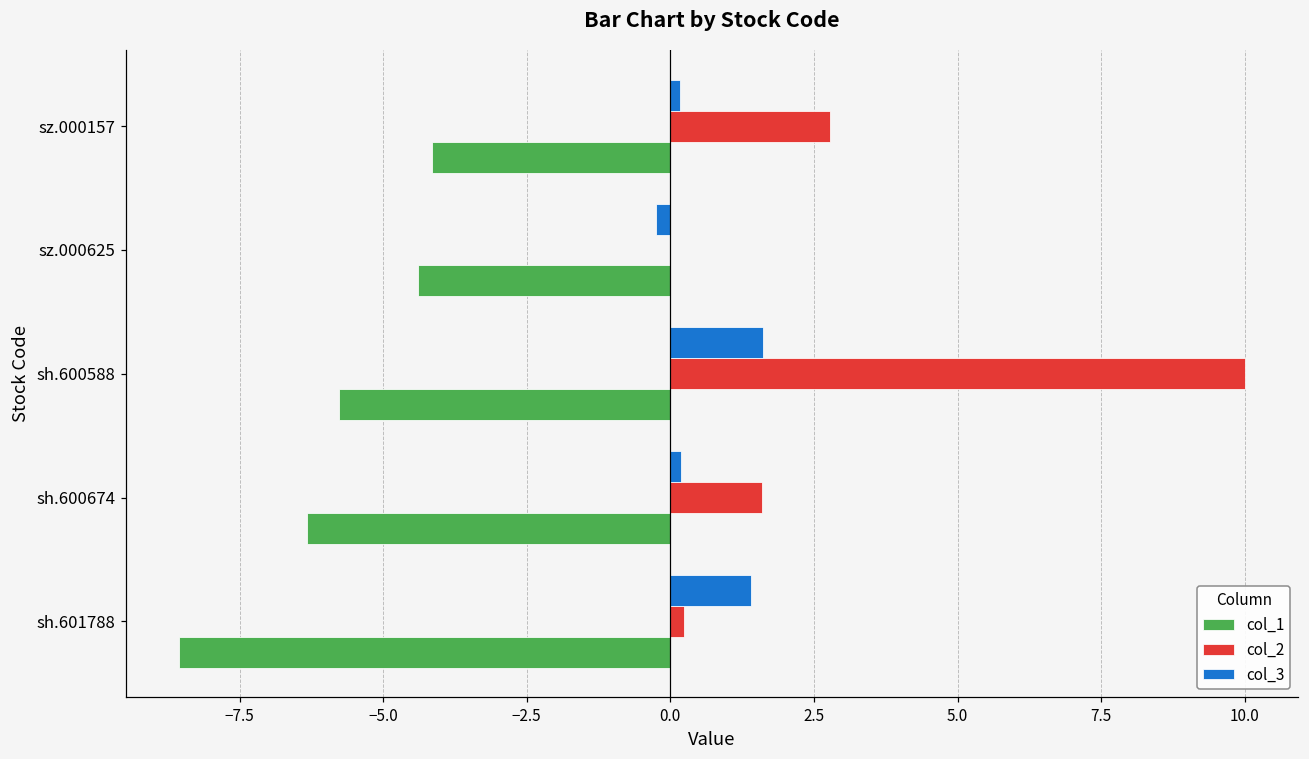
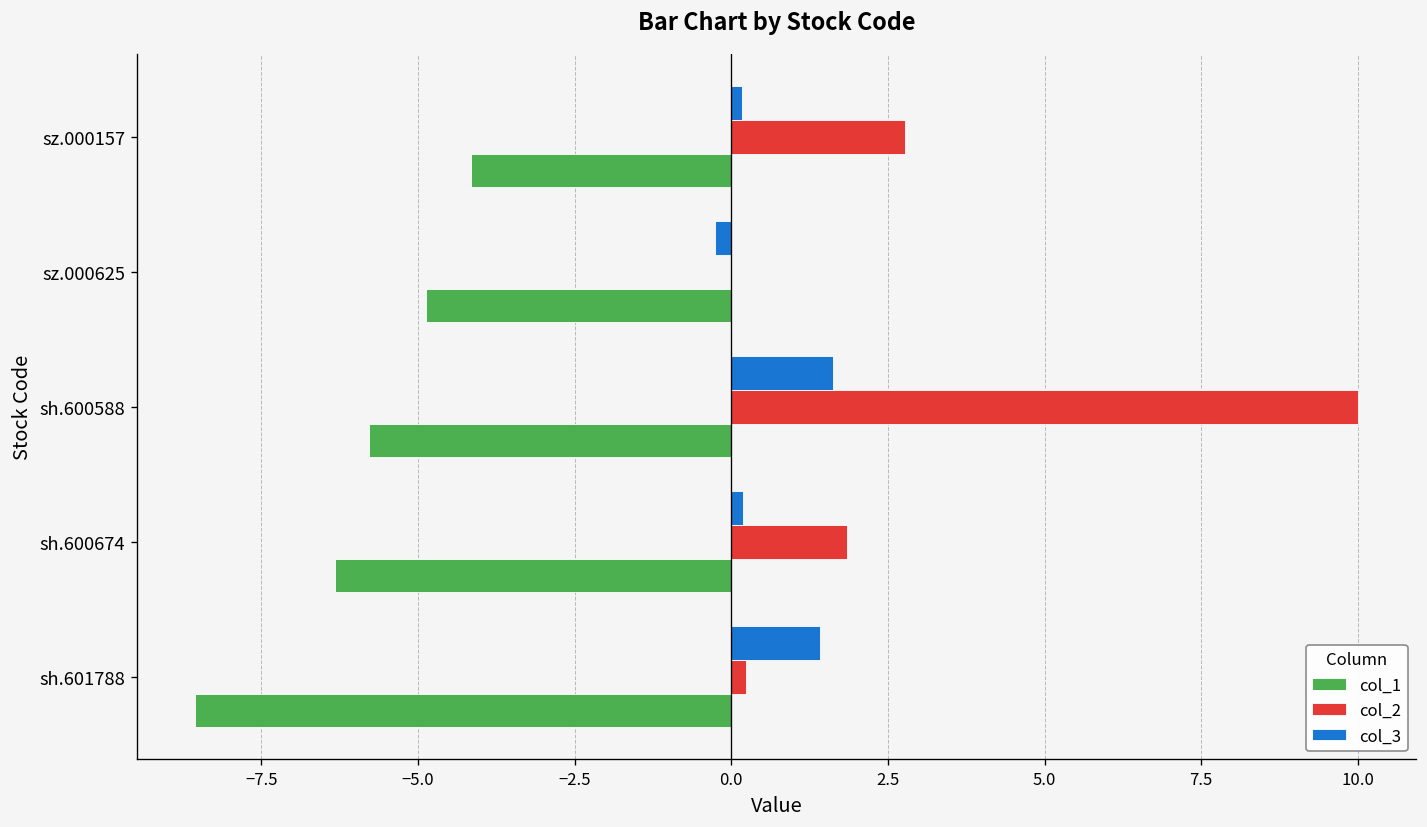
  {
    "col_1": {
      "sz.000157": -4.2,
-     "sz.000625": -4.4,
+     "sz.000625": -4.9,
      "sh.600588": -5.8,
      "sh.600674": -6.3,
      "sh.601788": -8.6
    },
    "col_2": {
      "sz.000157": 2.8,
      "sz.000625": 0.0,
      "sh.600588": 10.0,
-     "sh.600674": 1.6,
+     "sh.600674": 1.8,
      "sh.601788": 0.2
    },
    "col_3": {
      "sz.000157": 0.2,
      "sz.000625": -0.3,
      "sh.600588": 1.6,
      "sh.600674": 0.2,
      "sh.601788": 1.4
    }
  }
